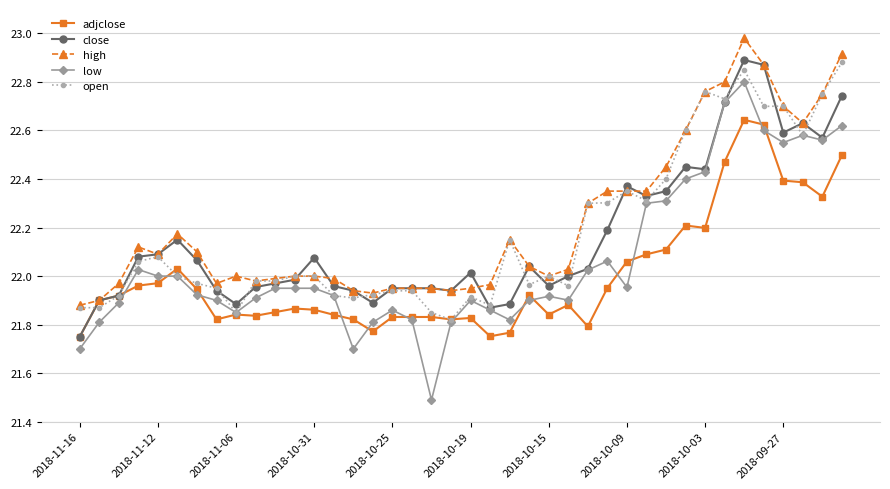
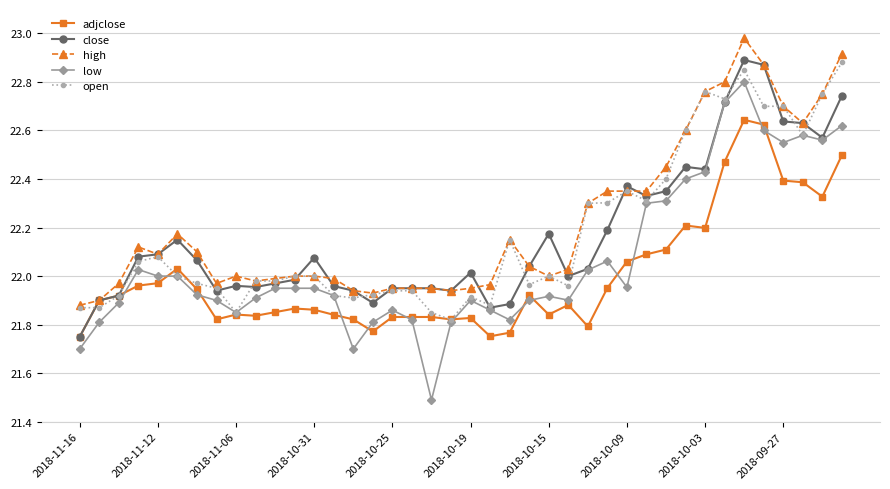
  {
    "close": {
-     "2018-11-06": 21.88,
+     "2018-11-06": 21.96,
      "2018-10-31": 22.08,
      "2018-10-19": 22.01,
-     "2018-10-15": 21.96,
+     "2018-10-15": 22.17,
      "2018-10-09": 22.37,
-     "2018-09-27": 22.59
+     "2018-09-27": 22.64
    }
  }
